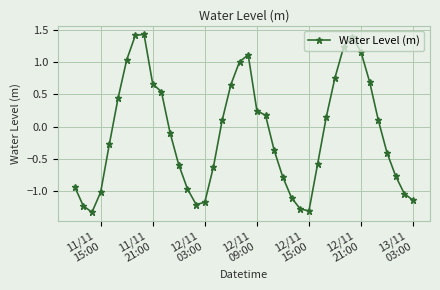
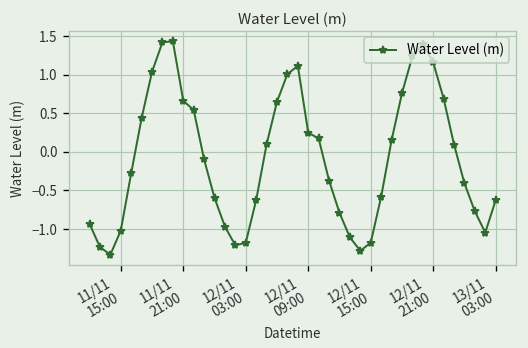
  {
    "11/11 15:00": -1.0,
    "11/11 21:00": 0.7,
    "12/11 03:00": -1.2,
    "12/11 09:00": 0.2,
-   "12/11 15:00": -1.3,
+   "12/11 15:00": -1.2,
    "12/11 21:00": 1.2,
-   "13/11 03:00": -1.1
+   "13/11 03:00": -0.6
  }
